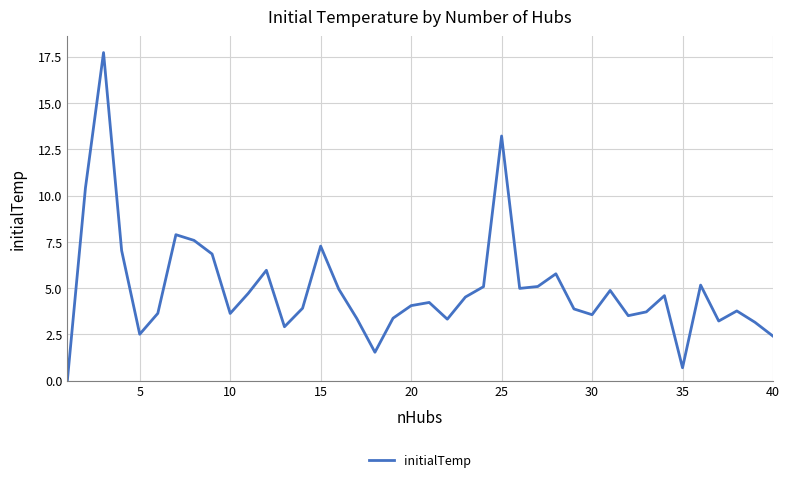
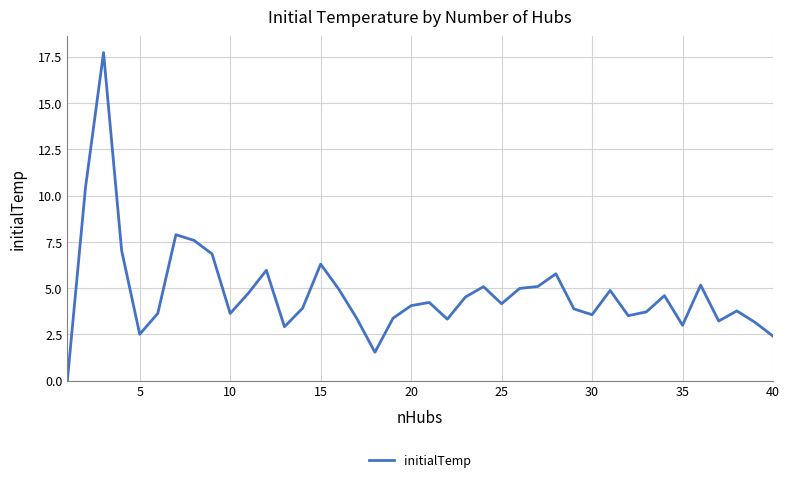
  {
    "5": 2.5,
    "10": 3.6,
-   "15": 7.3,
+   "15": 6.3,
    "20": 4.1,
-   "25": 13.2,
+   "25": 4.2,
    "30": 3.6,
-   "35": 0.7,
+   "35": 3.0,
    "40": 2.4
  }
